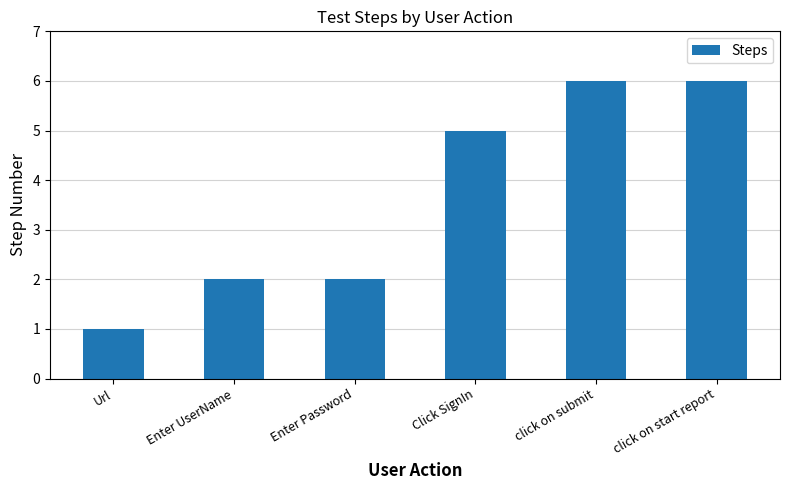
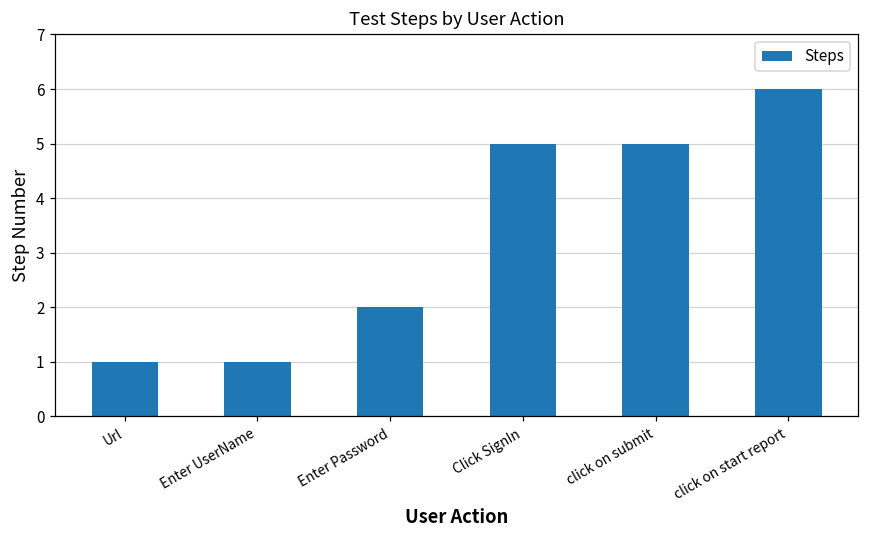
  {
    "Url": 1,
-   "Enter UserName": 2,
+   "Enter UserName": 1,
    "Enter Password": 2,
    "Click SignIn": 5,
-   "click on submit": 6,
+   "click on submit": 5,
    "click on start report": 6
  }
